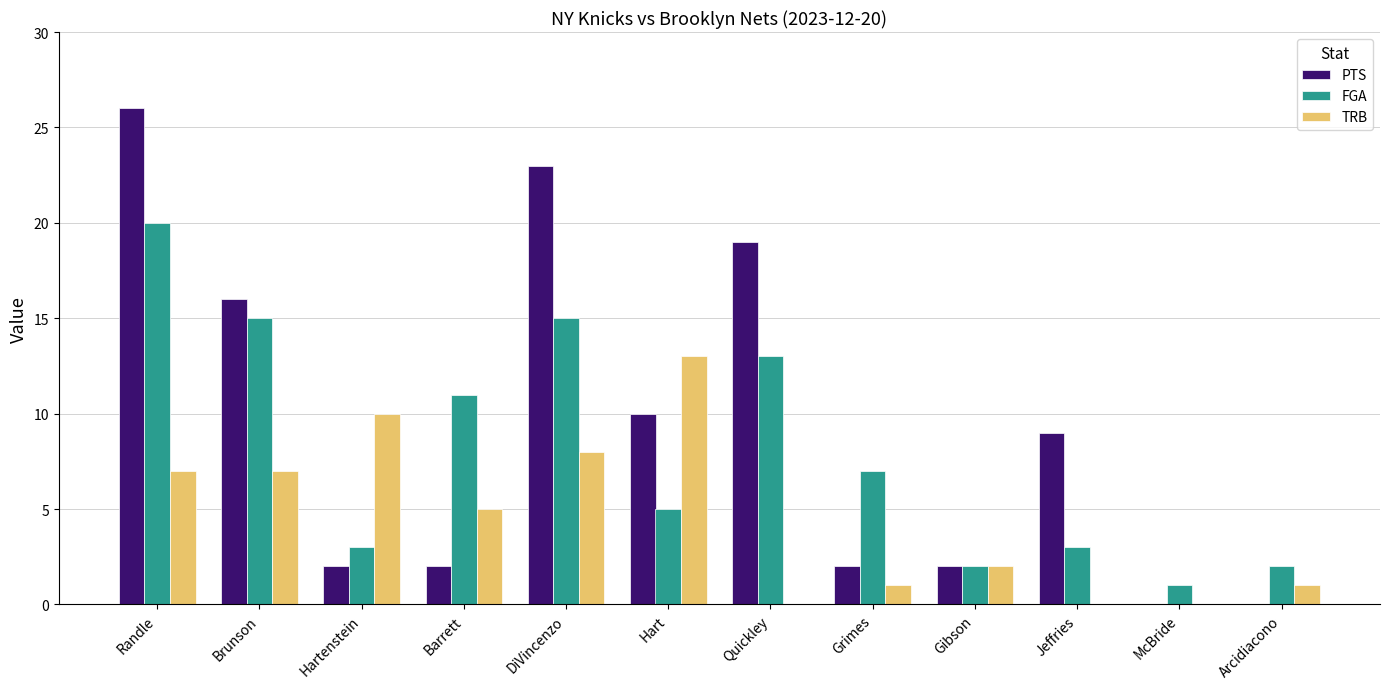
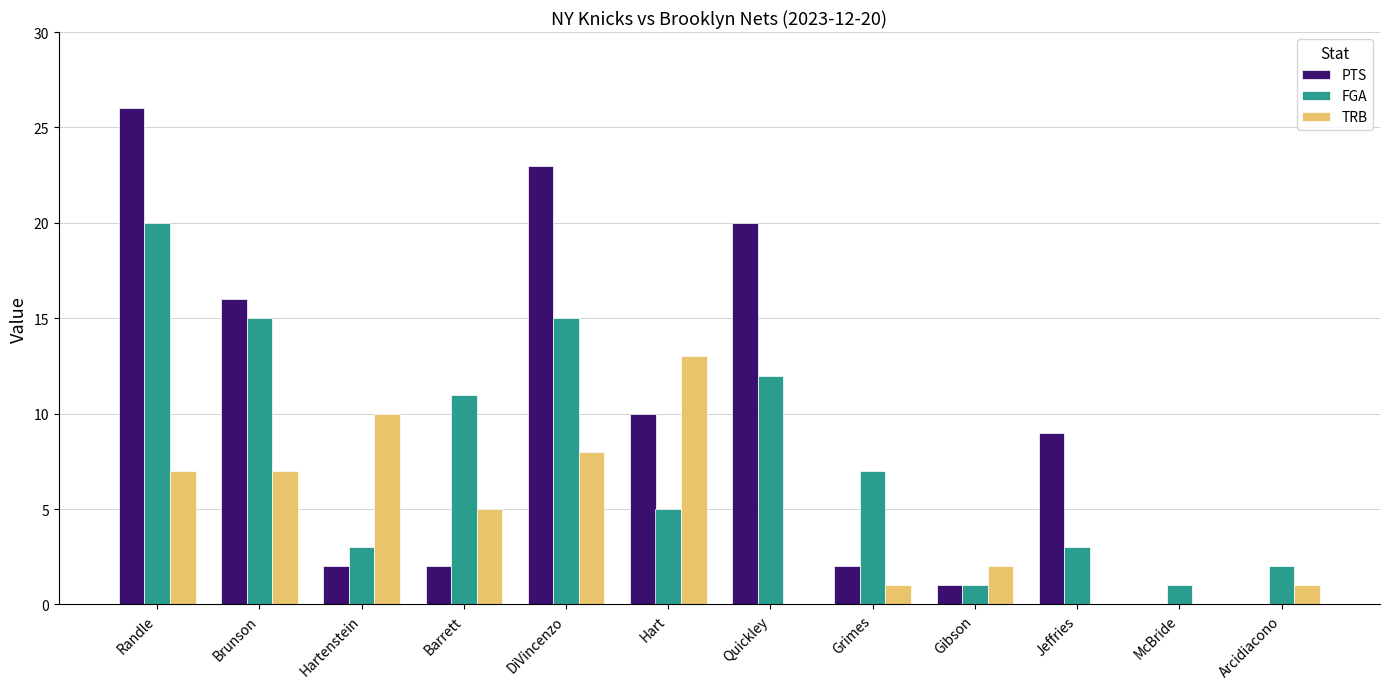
  {
    "PTS": {
      "Randle": 26,
      "Brunson": 16,
      "Hartenstein": 2,
      "Barrett": 2,
      "DiVincenzo": 23,
      "Hart": 10,
-     "Quickley": 19,
+     "Quickley": 20,
      "Grimes": 2,
-     "Gibson": 2,
+     "Gibson": 1,
      "Jeffries": 9,
      "McBride": 0,
      "Arcidiacono": 0
    },
    "FGA": {
      "Randle": 20,
      "Brunson": 15,
      "Hartenstein": 3,
      "Barrett": 11,
      "DiVincenzo": 15,
      "Hart": 5,
-     "Quickley": 13,
+     "Quickley": 12,
      "Grimes": 7,
-     "Gibson": 2,
+     "Gibson": 1,
      "Jeffries": 3,
      "McBride": 1,
      "Arcidiacono": 2
    },
    "TRB": {
      "Randle": 7,
      "Brunson": 7,
      "Hartenstein": 10,
      "Barrett": 5,
      "DiVincenzo": 8,
      "Hart": 13,
      "Quickley": 0,
      "Grimes": 1,
      "Gibson": 2,
      "Jeffries": 0,
      "McBride": 0,
      "Arcidiacono": 1
    }
  }
